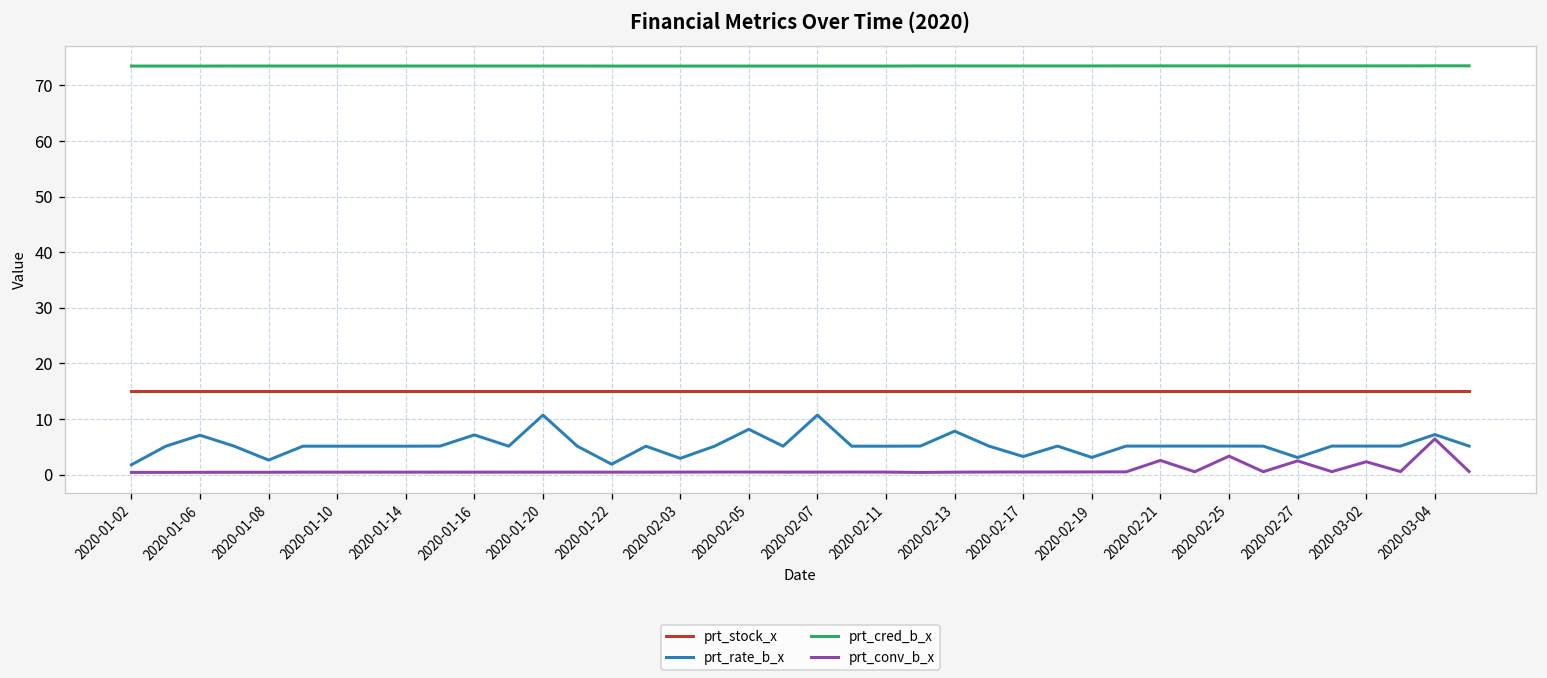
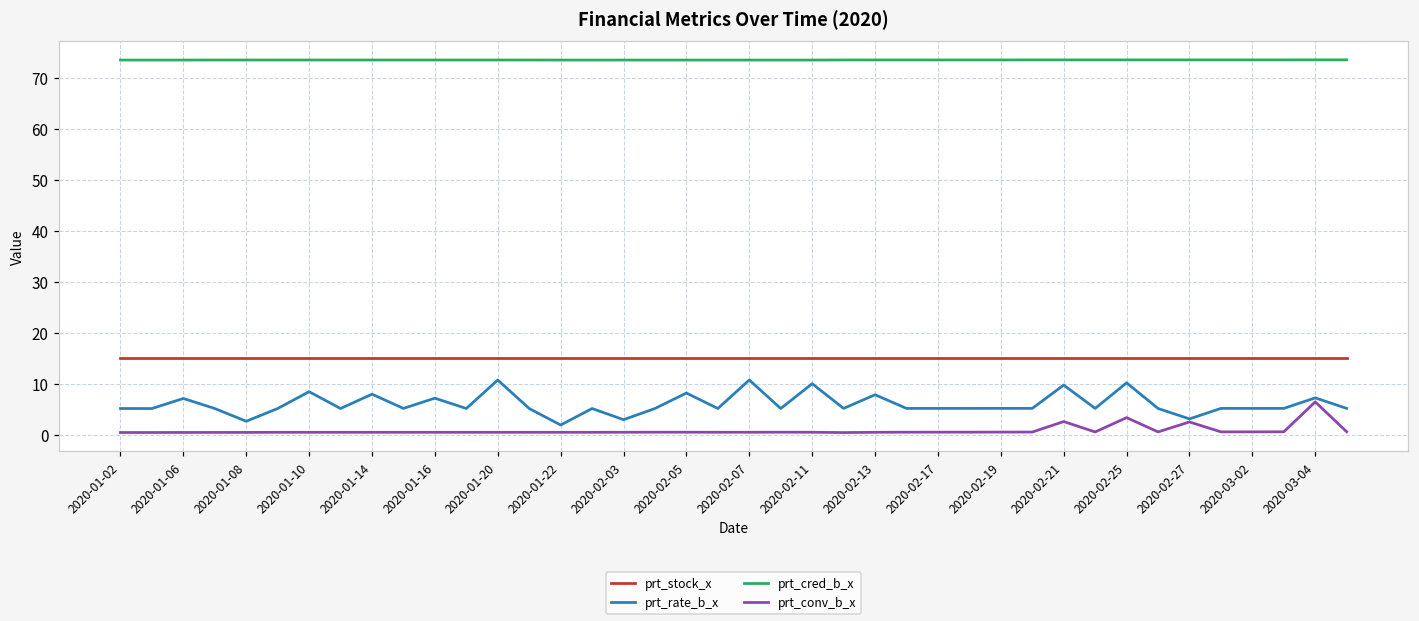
  {
    "prt_stock_x": {
      "2020-01-02": 15,
      "2020-01-06": 15,
      "2020-01-08": 15,
      "2020-01-10": 15,
      "2020-01-14": 15,
      "2020-01-16": 15,
      "2020-01-20": 15,
      "2020-01-22": 15,
      "2020-02-03": 15,
      "2020-02-05": 15,
      "2020-02-07": 15,
      "2020-02-11": 15,
      "2020-02-13": 15,
      "2020-02-17": 15,
      "2020-02-19": 15,
      "2020-02-21": 15,
      "2020-02-25": 15,
      "2020-02-27": 15,
      "2020-03-02": 15,
      "2020-03-04": 15
    },
    "prt_rate_b_x": {
-     "2020-01-02": 2,
+     "2020-01-02": 5,
      "2020-01-06": 7,
      "2020-01-08": 3,
-     "2020-01-10": 5,
-     "2020-01-14": 5,
+     "2020-01-10": 8,
+     "2020-01-14": 8,
      "2020-01-16": 7,
      "2020-01-20": 11,
      "2020-01-22": 2,
      "2020-02-03": 3,
      "2020-02-05": 8,
      "2020-02-07": 11,
-     "2020-02-11": 5,
+     "2020-02-11": 10,
      "2020-02-13": 8,
-     "2020-02-17": 3,
-     "2020-02-19": 3,
-     "2020-02-21": 5,
-     "2020-02-25": 5,
+     "2020-02-17": 5,
+     "2020-02-19": 5,
+     "2020-02-21": 10,
+     "2020-02-25": 10,
      "2020-02-27": 3,
      "2020-03-02": 5,
      "2020-03-04": 7
    },
    "prt_cred_b_x": {
      "2020-01-02": 73,
      "2020-01-06": 73,
      "2020-01-08": 73,
      "2020-01-10": 73,
      "2020-01-14": 73,
      "2020-01-16": 73,
      "2020-01-20": 73,
      "2020-01-22": 73,
      "2020-02-03": 73,
      "2020-02-05": 73,
      "2020-02-07": 73,
      "2020-02-11": 73,
      "2020-02-13": 74,
      "2020-02-17": 74,
      "2020-02-19": 74,
      "2020-02-21": 74,
      "2020-02-25": 74,
      "2020-02-27": 74,
      "2020-03-02": 74,
      "2020-03-04": 74
    },
    "prt_conv_b_x": {
      "2020-01-02": 0,
      "2020-01-06": 0,
      "2020-01-08": 0,
      "2020-01-10": 0,
      "2020-01-14": 0,
      "2020-01-16": 0,
      "2020-01-20": 0,
      "2020-01-22": 0,
      "2020-02-03": 0,
      "2020-02-05": 0,
      "2020-02-07": 0,
      "2020-02-11": 0,
      "2020-02-13": 0,
      "2020-02-17": 0,
      "2020-02-19": 0,
      "2020-02-21": 3,
      "2020-02-25": 3,
      "2020-02-27": 2,
-     "2020-03-02": 2,
+     "2020-03-02": 1,
      "2020-03-04": 6
    }
  }
